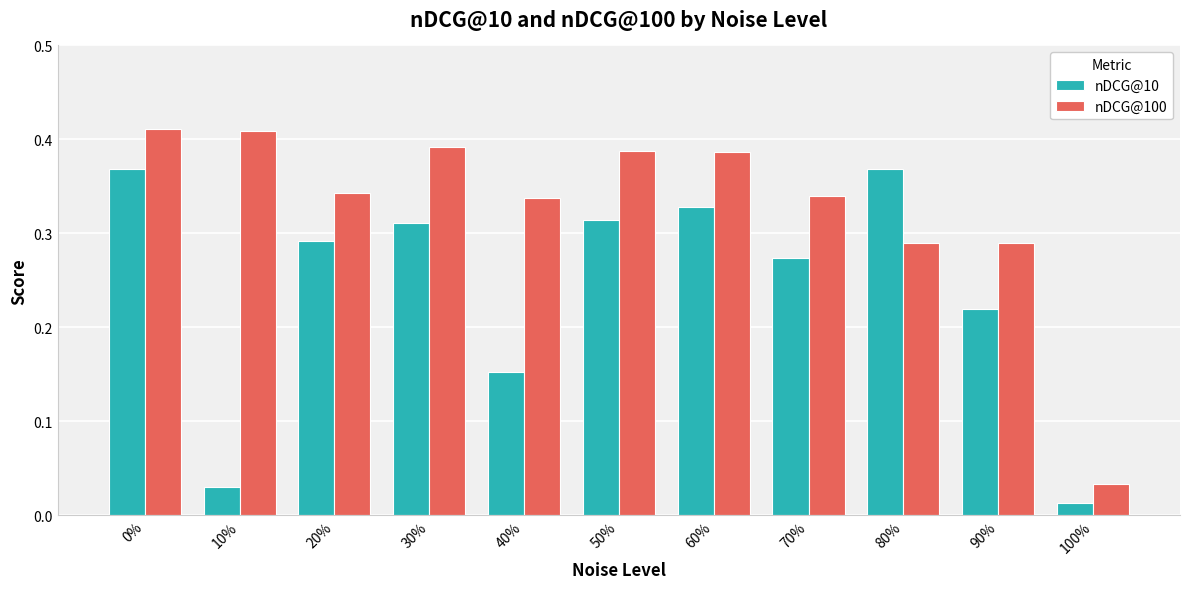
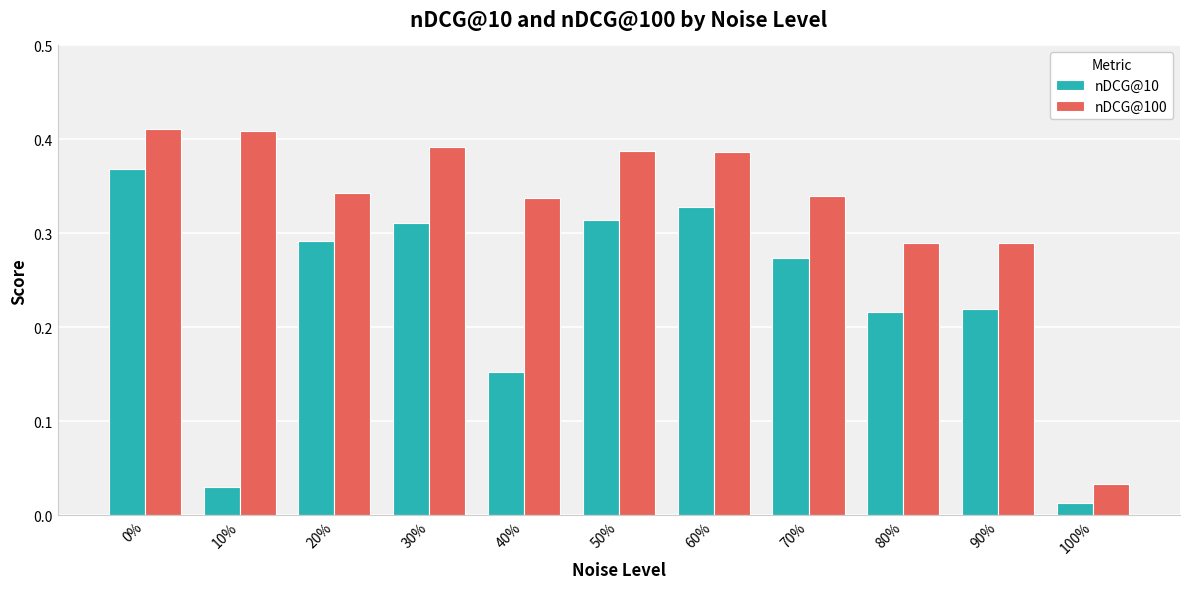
  {
    "nDCG@10": {
      "0%": 0.37,
      "10%": 0.03,
      "20%": 0.29,
      "30%": 0.31,
      "40%": 0.15,
      "50%": 0.31,
      "60%": 0.33,
      "70%": 0.27,
-     "80%": 0.37,
+     "80%": 0.22,
      "90%": 0.22,
      "100%": 0.01
    },
    "nDCG@100": {
      "0%": 0.41,
      "10%": 0.41,
      "20%": 0.34,
      "30%": 0.39,
      "40%": 0.34,
      "50%": 0.39,
      "60%": 0.39,
      "70%": 0.34,
      "80%": 0.29,
      "90%": 0.29,
      "100%": 0.03
    }
  }
